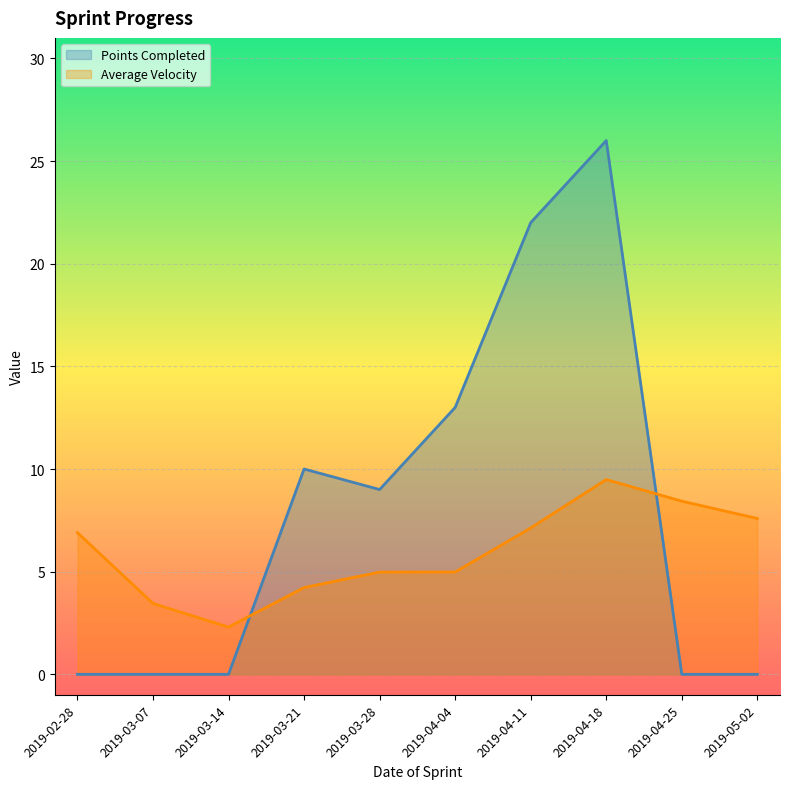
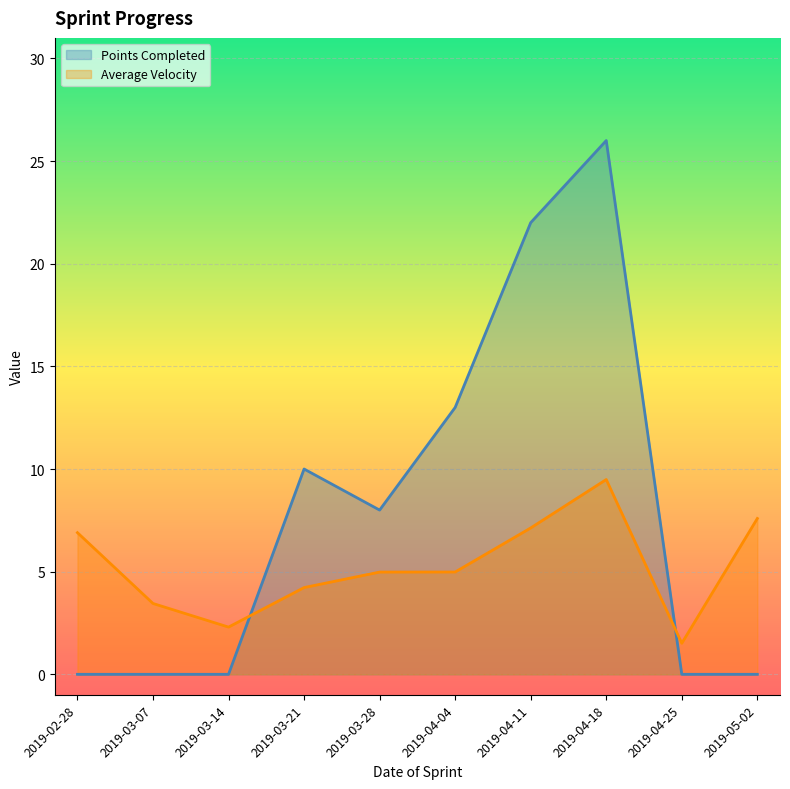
  {
    "Points Completed": {
      "2019-02-28": 0,
      "2019-03-07": 0,
      "2019-03-14": 0,
      "2019-03-21": 10,
-     "2019-03-28": 9,
+     "2019-03-28": 8,
      "2019-04-04": 13,
      "2019-04-11": 22,
      "2019-04-18": 26,
      "2019-04-25": 0,
      "2019-05-02": 0
    },
    "Average Velocity": {
      "2019-02-28": 6.9,
      "2019-03-07": 3.5,
      "2019-03-14": 2.3,
      "2019-03-21": 4.2,
      "2019-03-28": 5.0,
      "2019-04-04": 5.0,
      "2019-04-11": 7.1,
      "2019-04-18": 9.5,
-     "2019-04-25": 8.4,
+     "2019-04-25": 1.5,
      "2019-05-02": 7.6
    }
  }
